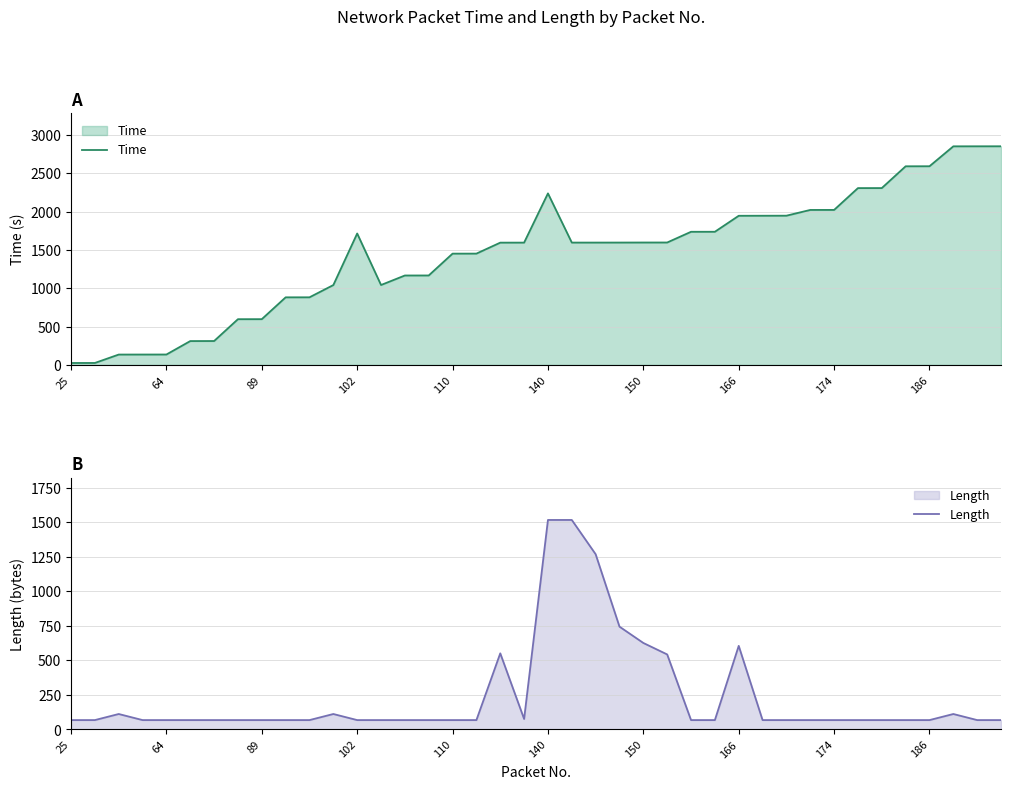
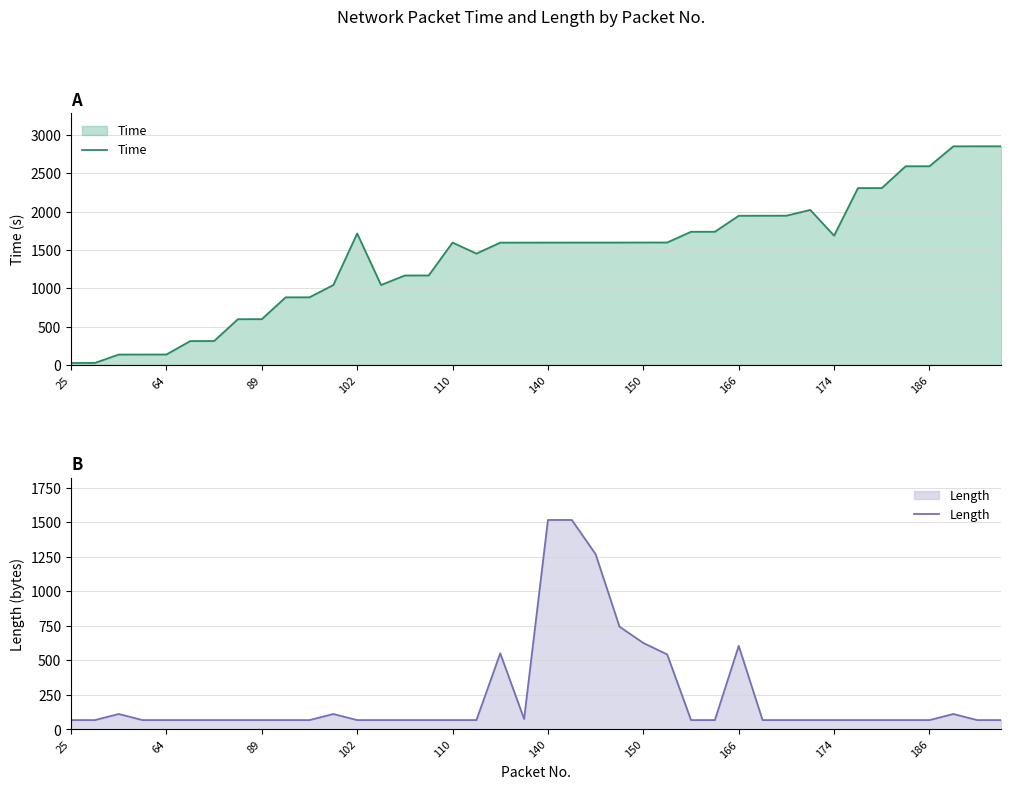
  {
    "A": {
      "25": 0,
      "64": 100,
      "89": 600,
      "102": 1700,
-     "110": 1500,
-     "140": 2200,
+     "110": 1600,
+     "140": 1600,
      "150": 1600,
      "166": 1900,
-     "174": 2000,
+     "174": 1700,
      "186": 2600
    },
    "B": {
      "25": 70,
      "64": 70,
      "89": 70,
      "102": 70,
      "110": 70,
      "140": 1520,
      "150": 630,
      "166": 610,
      "174": 70,
      "186": 70
    }
  }
